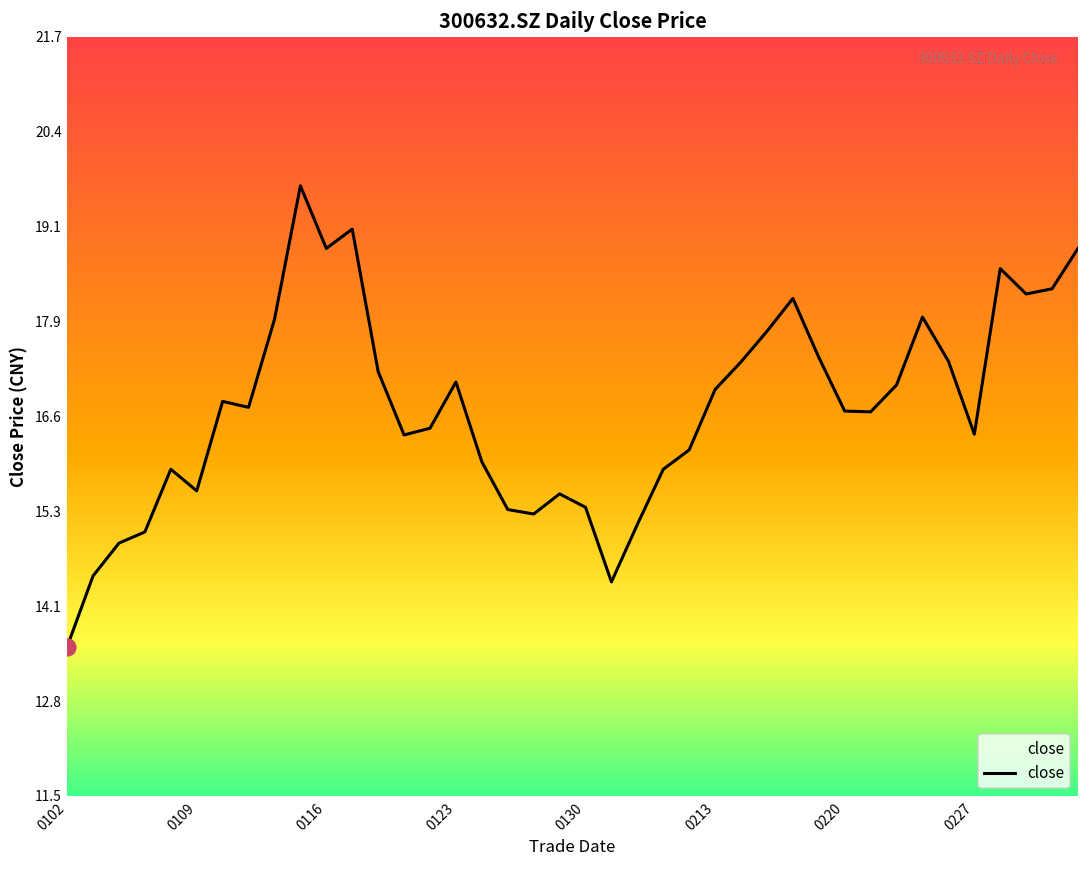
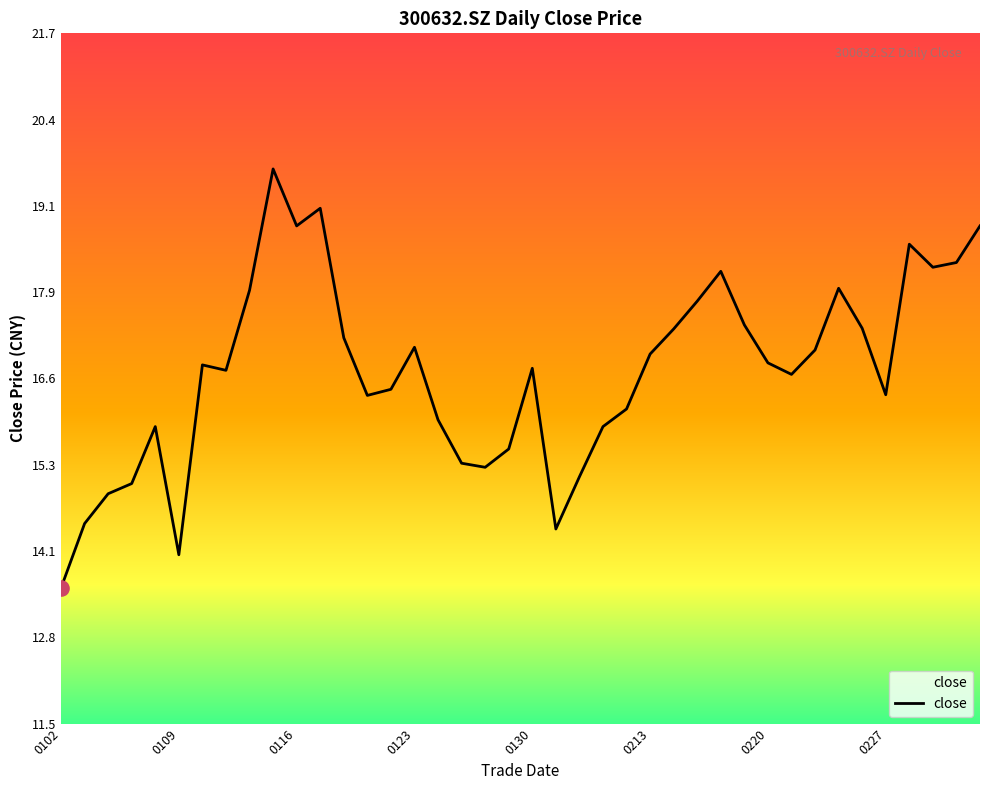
  {
    "close": {
-     "0109": 15.6,
+     "0109": 14.0,
      "0116": 18.9,
      "0123": 17.1,
-     "0130": 15.4,
+     "0130": 16.8,
      "0213": 17.0,
-     "0220": 16.7,
+     "0220": 16.8,
      "0227": 16.4
    }
  }
